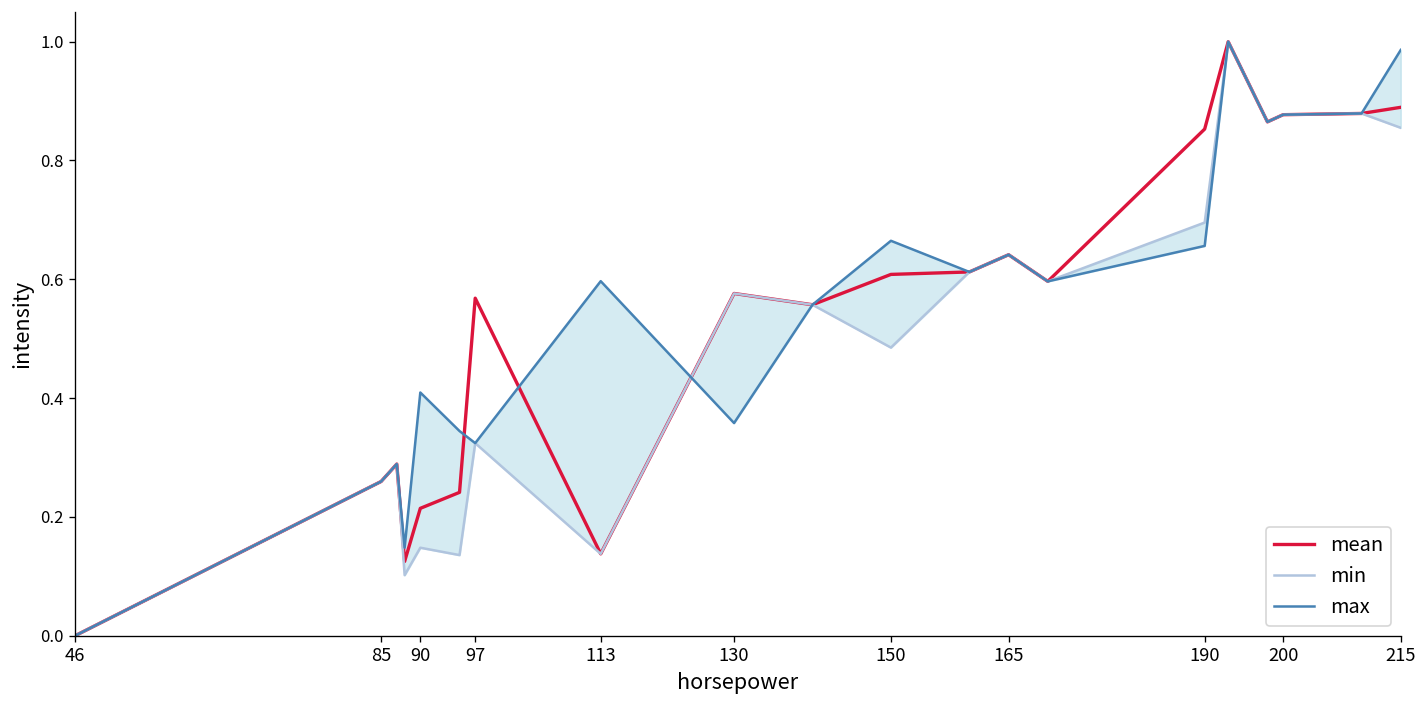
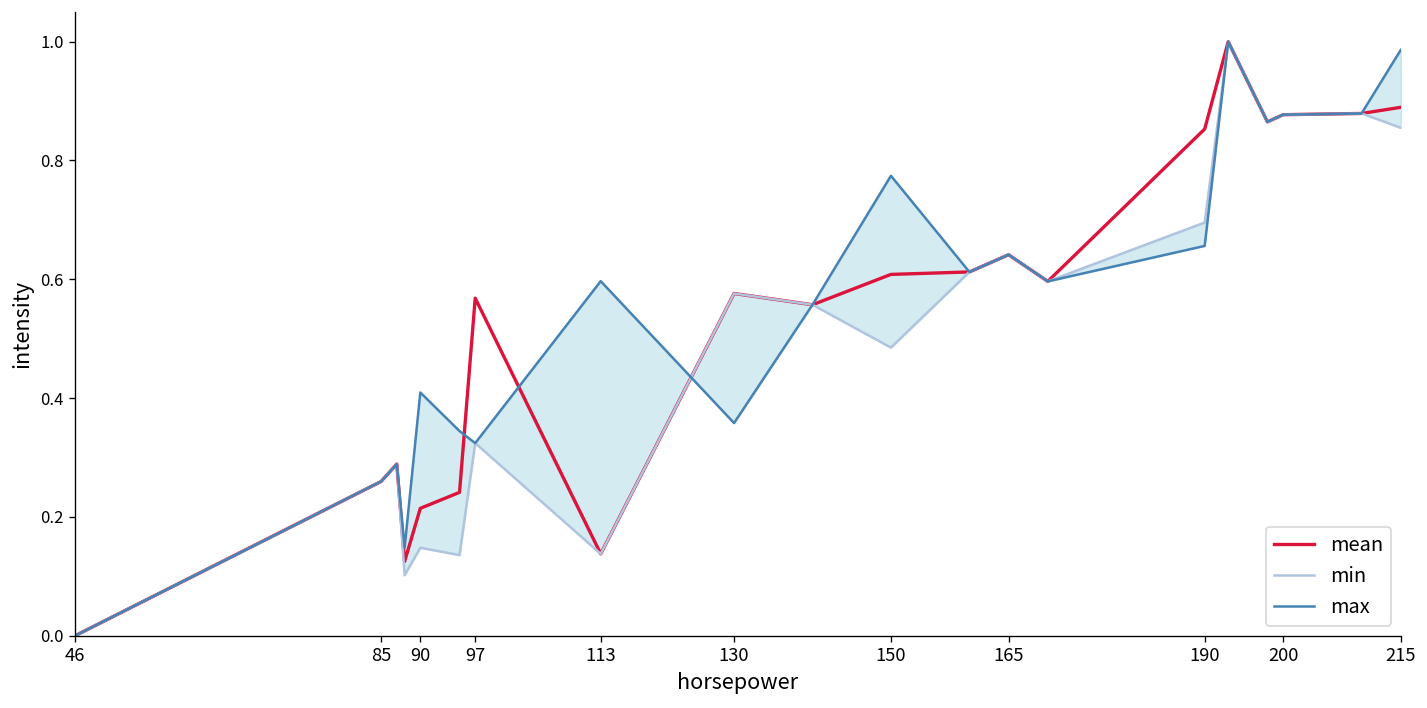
  {
    "mean": {
      "90": 0.21,
      "97": 0.57,
      "150": 0.61,
      "190": 0.85,
      "215": 0.89
    },
    "max": {
      "130": 0.36,
-     "150": 0.66,
+     "150": 0.77,
      "190": 0.66
    }
  }
